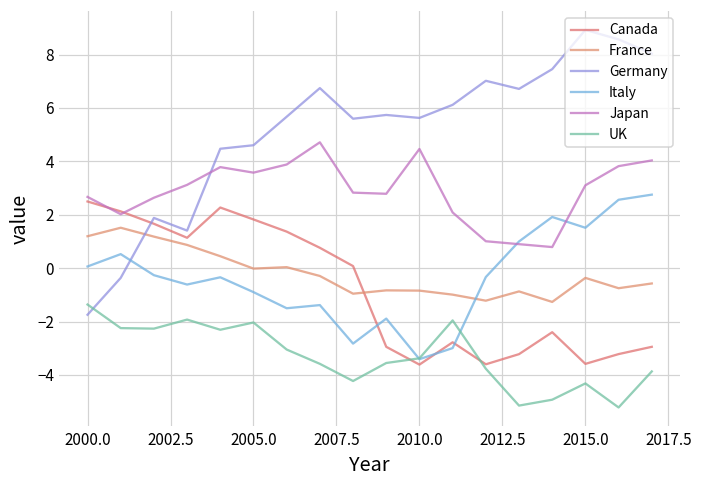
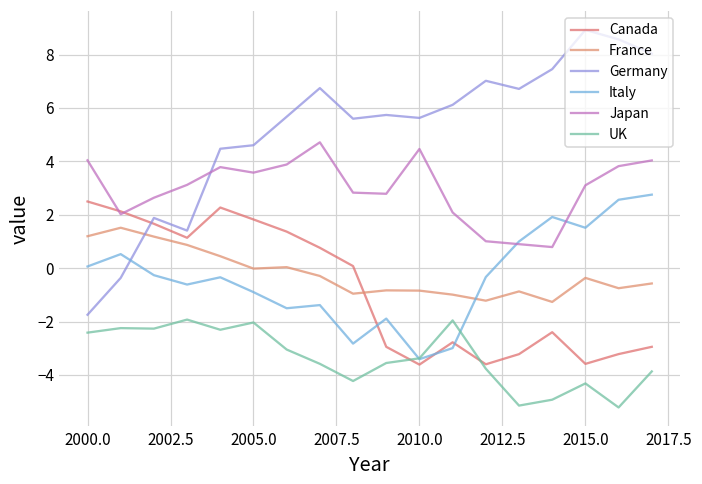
  {
    "Japan": {
-     "2000.0": 2.7,
+     "2000.0": 4.0,
      "2005.0": 3.6,
      "2010.0": 4.5,
      "2015.0": 3.1
    },
    "UK": {
-     "2000.0": -1.4,
+     "2000.0": -2.4,
      "2005.0": -2.0,
      "2015.0": -4.3
    }
  }
